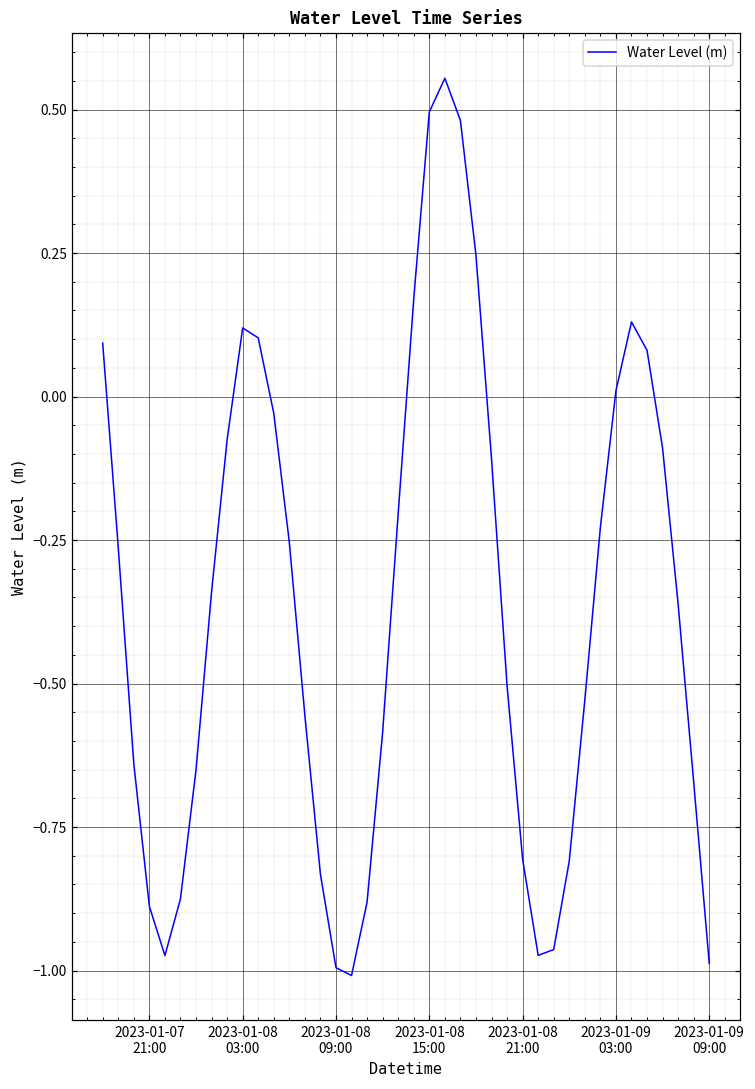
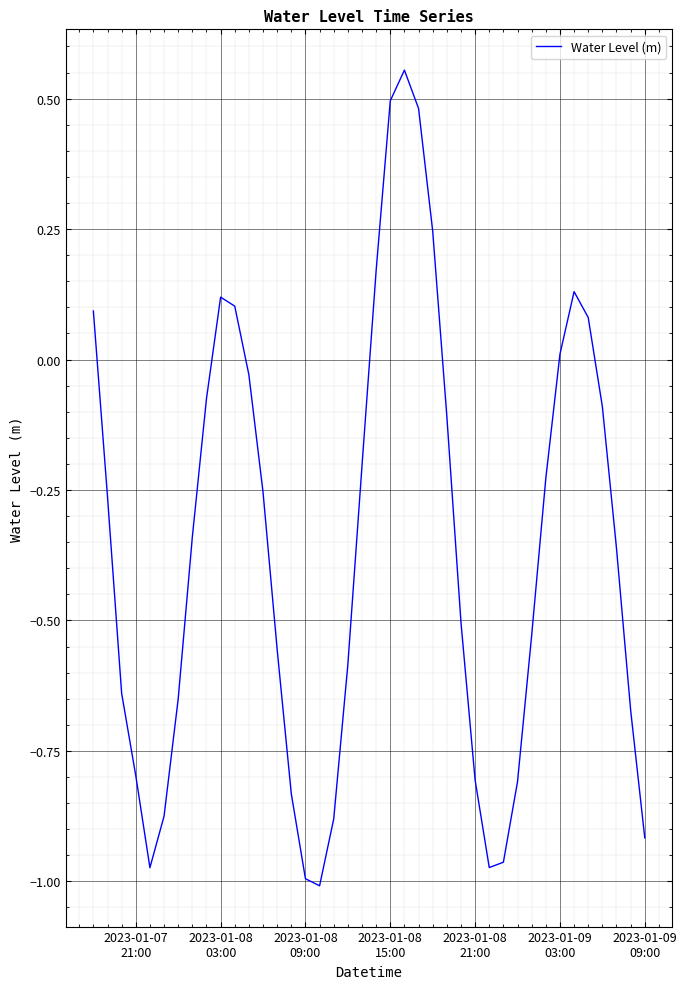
  {
-   "2023-01-07 21:00": -0.89,
+   "2023-01-07 21:00": -0.80,
    "2023-01-08 03:00": 0.12,
    "2023-01-08 09:00": -1.00,
    "2023-01-08 15:00": 0.50,
    "2023-01-08 21:00": -0.81,
    "2023-01-09 03:00": 0.01,
-   "2023-01-09 09:00": -0.99
+   "2023-01-09 09:00": -0.92
  }
